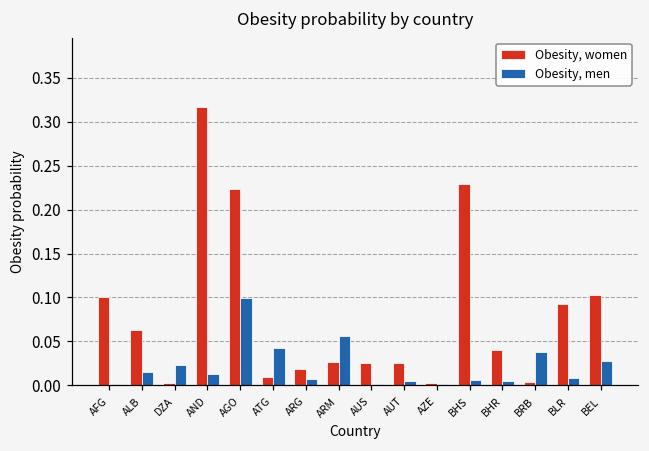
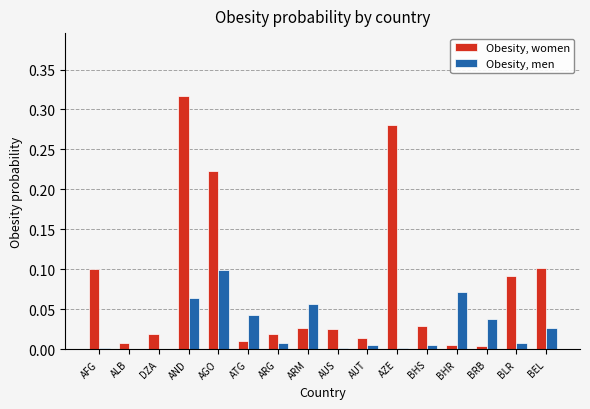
  {
    "Obesity, women": {
      "AFG": 0.10,
-     "ALB": 0.06,
-     "DZA": 0.00,
+     "ALB": 0.01,
+     "DZA": 0.02,
      "AND": 0.32,
      "AGO": 0.22,
      "ATG": 0.01,
      "ARG": 0.02,
      "ARM": 0.03,
      "AUS": 0.03,
-     "AUT": 0.03,
-     "AZE": 0.00,
-     "BHS": 0.23,
-     "BHR": 0.04,
+     "AUT": 0.01,
+     "AZE": 0.28,
+     "BHS": 0.03,
+     "BHR": 0.01,
      "BRB": 0.00,
      "BLR": 0.09,
      "BEL": 0.10
    },
    "Obesity, men": {
-     "ALB": 0.02,
-     "DZA": 0.02,
-     "AND": 0.01,
+     "ALB": 0.00,
+     "DZA": 0.00,
+     "AND": 0.06,
      "AGO": 0.10,
      "ATG": 0.04,
      "ARG": 0.01,
      "ARM": 0.06,
      "AUT": 0.01,
      "BHS": 0.01,
-     "BHR": 0.01,
+     "BHR": 0.07,
      "BRB": 0.04,
      "BLR": 0.01,
      "BEL": 0.03
    }
  }
